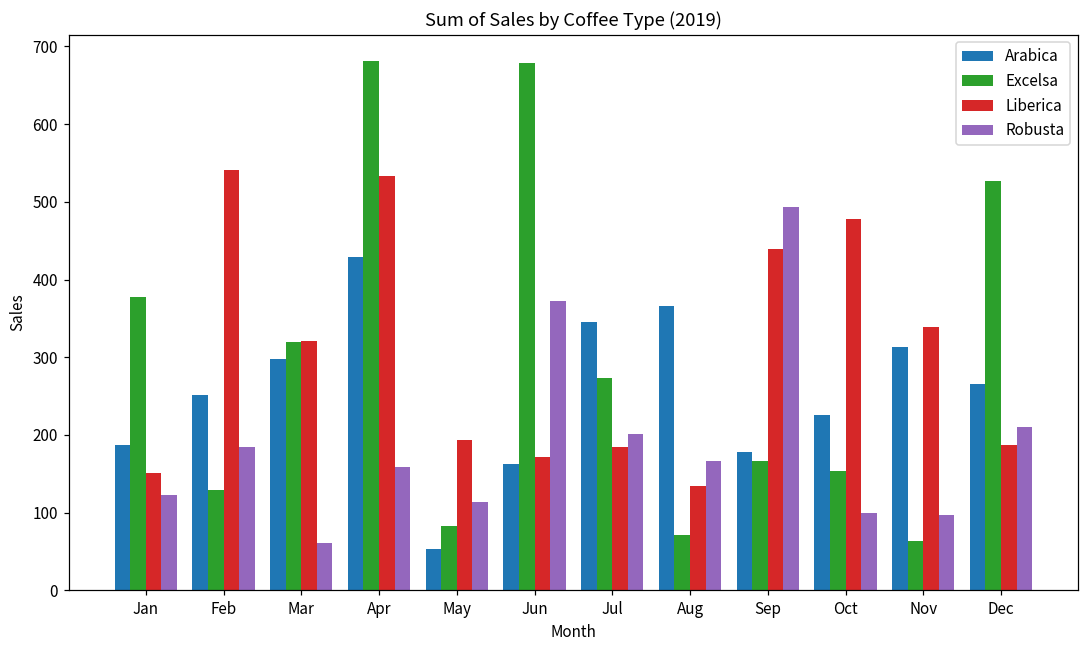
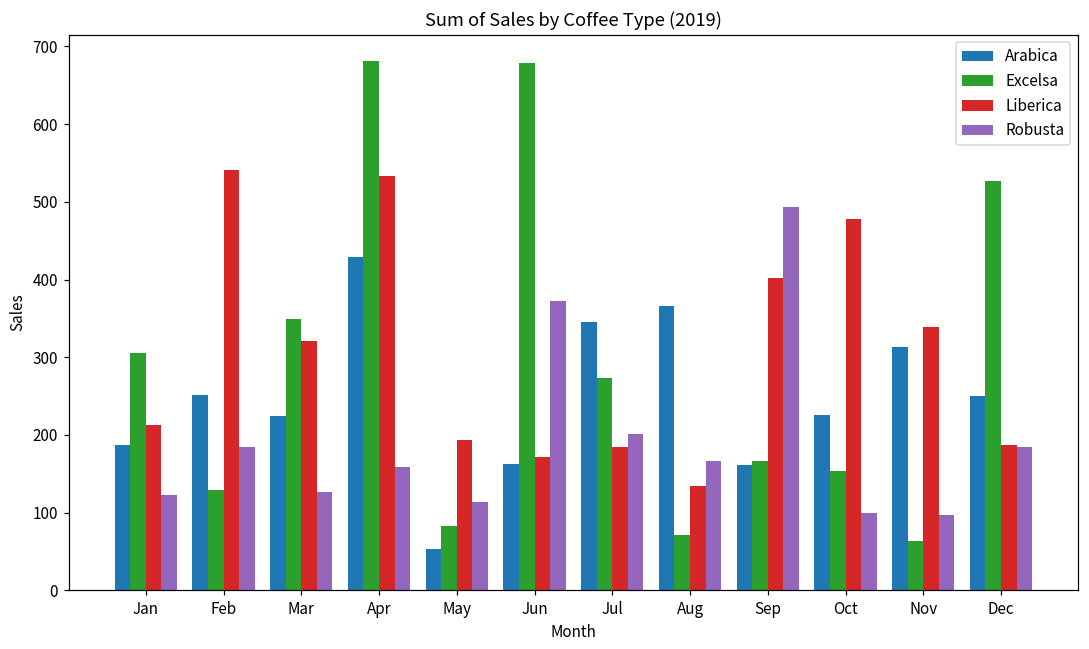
  {
    "Arabica": {
      "Jan": 190,
      "Feb": 250,
-     "Mar": 300,
+     "Mar": 220,
      "Apr": 430,
      "May": 50,
      "Jun": 160,
      "Jul": 350,
      "Aug": 370,
-     "Sep": 180,
+     "Sep": 160,
      "Oct": 230,
      "Nov": 310,
-     "Dec": 270
+     "Dec": 250
    },
    "Excelsa": {
-     "Jan": 380,
+     "Jan": 310,
      "Feb": 130,
-     "Mar": 320,
+     "Mar": 350,
      "Apr": 680,
      "May": 80,
      "Jun": 680,
      "Jul": 270,
      "Aug": 70,
      "Sep": 170,
      "Oct": 150,
      "Nov": 60,
      "Dec": 530
    },
    "Liberica": {
-     "Jan": 150,
+     "Jan": 210,
      "Feb": 540,
      "Mar": 320,
      "Apr": 530,
      "May": 190,
      "Jun": 170,
      "Jul": 180,
      "Aug": 130,
-     "Sep": 440,
+     "Sep": 400,
      "Oct": 480,
      "Nov": 340,
      "Dec": 190
    },
    "Robusta": {
      "Jan": 120,
      "Feb": 180,
-     "Mar": 60,
+     "Mar": 130,
      "Apr": 160,
      "May": 110,
      "Jun": 370,
      "Jul": 200,
      "Aug": 170,
      "Sep": 490,
      "Oct": 100,
      "Nov": 100,
-     "Dec": 210
+     "Dec": 180
    }
  }
